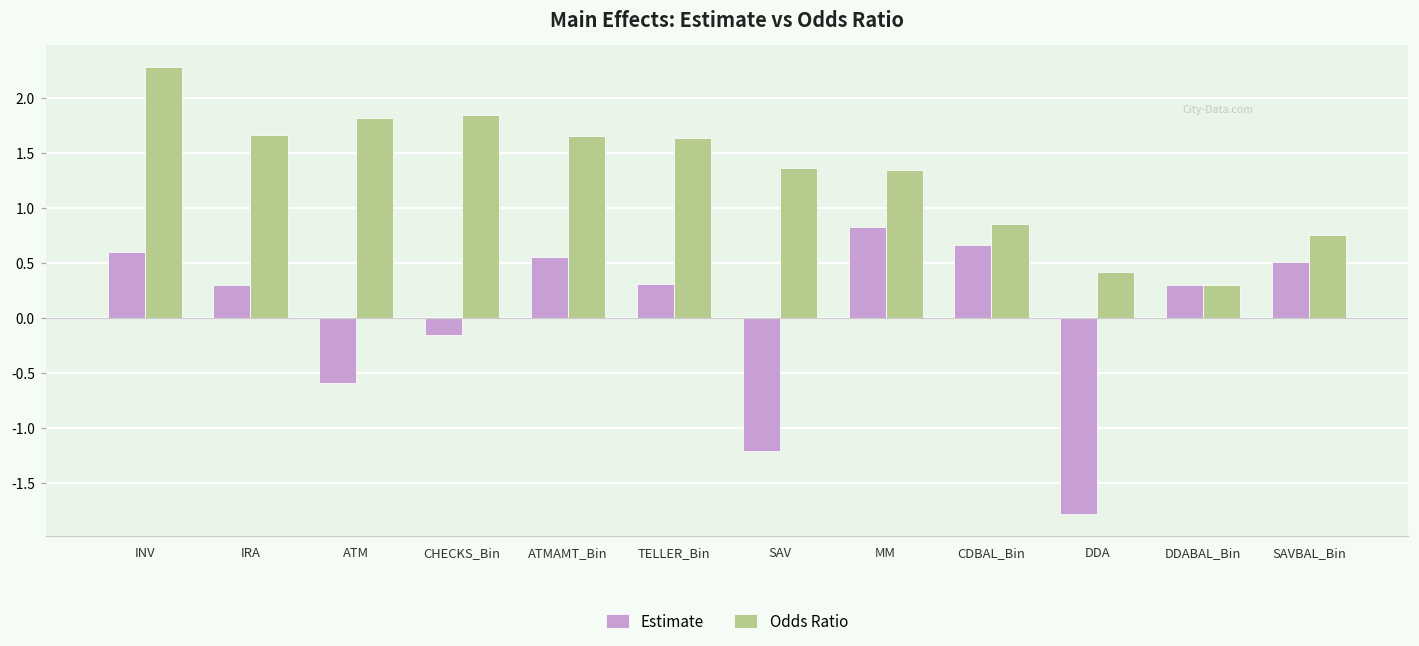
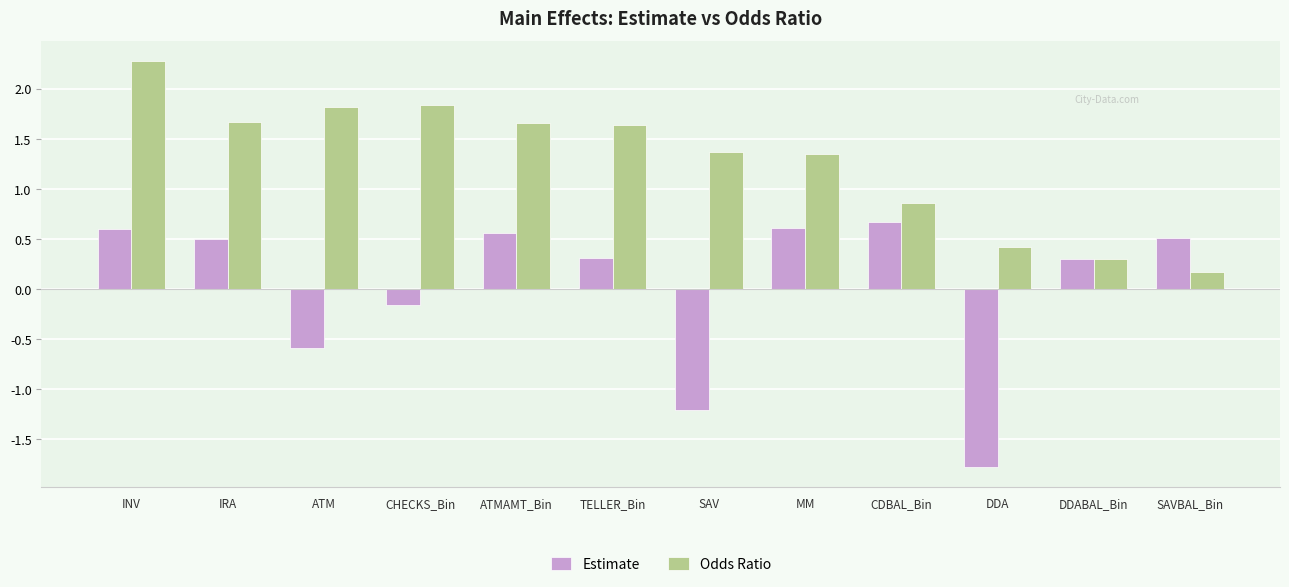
  {
    "Estimate": {
      "INV": 0.60,
-     "IRA": 0.30,
+     "IRA": 0.49,
      "ATM": -0.60,
      "CHECKS_Bin": -0.16,
      "ATMAMT_Bin": 0.56,
      "TELLER_Bin": 0.31,
      "SAV": -1.21,
-     "MM": 0.82,
+     "MM": 0.60,
      "CDBAL_Bin": 0.67,
      "DDA": -1.78,
      "DDABAL_Bin": 0.30,
      "SAVBAL_Bin": 0.50
    },
    "Odds Ratio": {
      "INV": 2.28,
      "IRA": 1.66,
      "ATM": 1.82,
      "CHECKS_Bin": 1.84,
      "ATMAMT_Bin": 1.65,
      "TELLER_Bin": 1.64,
      "SAV": 1.36,
      "MM": 1.35,
      "CDBAL_Bin": 0.85,
      "DDA": 0.41,
      "DDABAL_Bin": 0.30,
-     "SAVBAL_Bin": 0.75
+     "SAVBAL_Bin": 0.17
    }
  }
